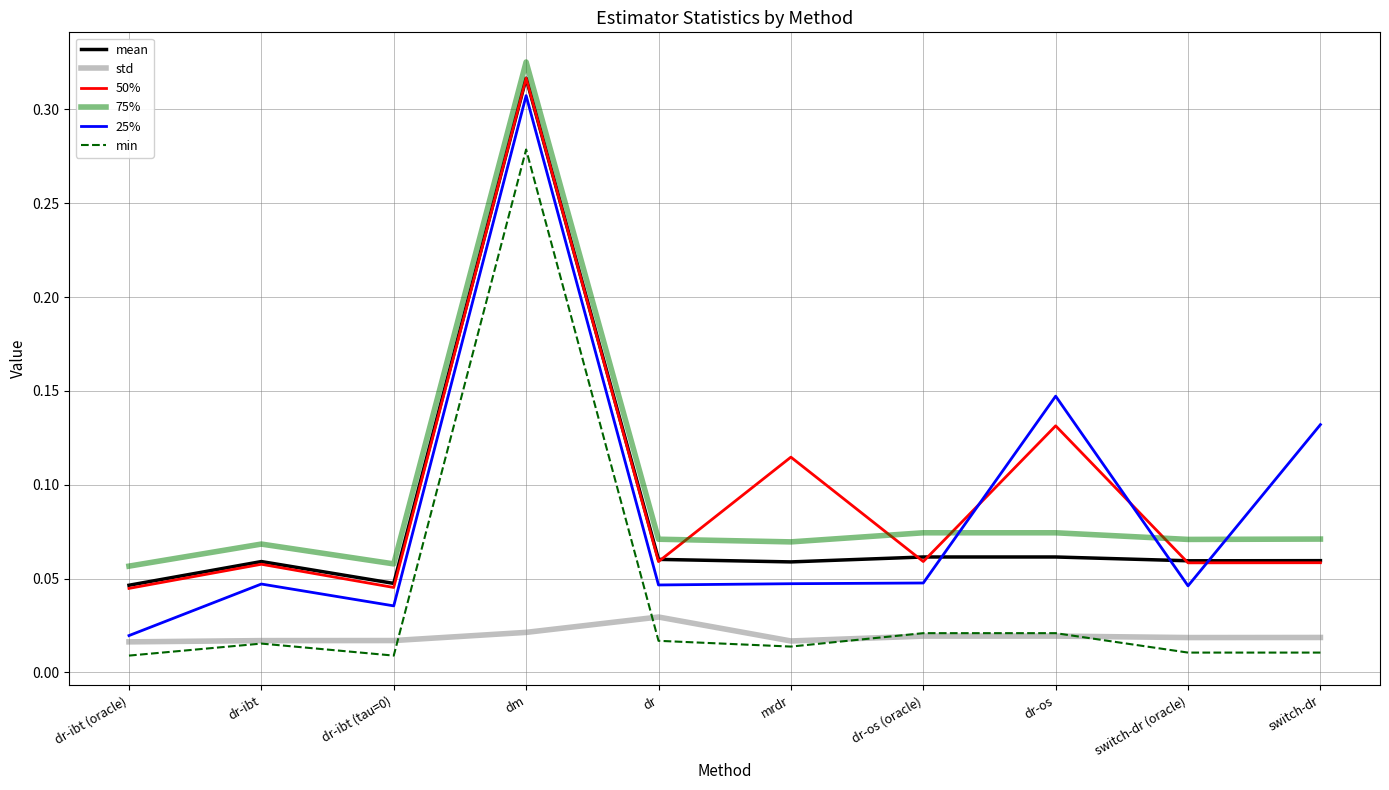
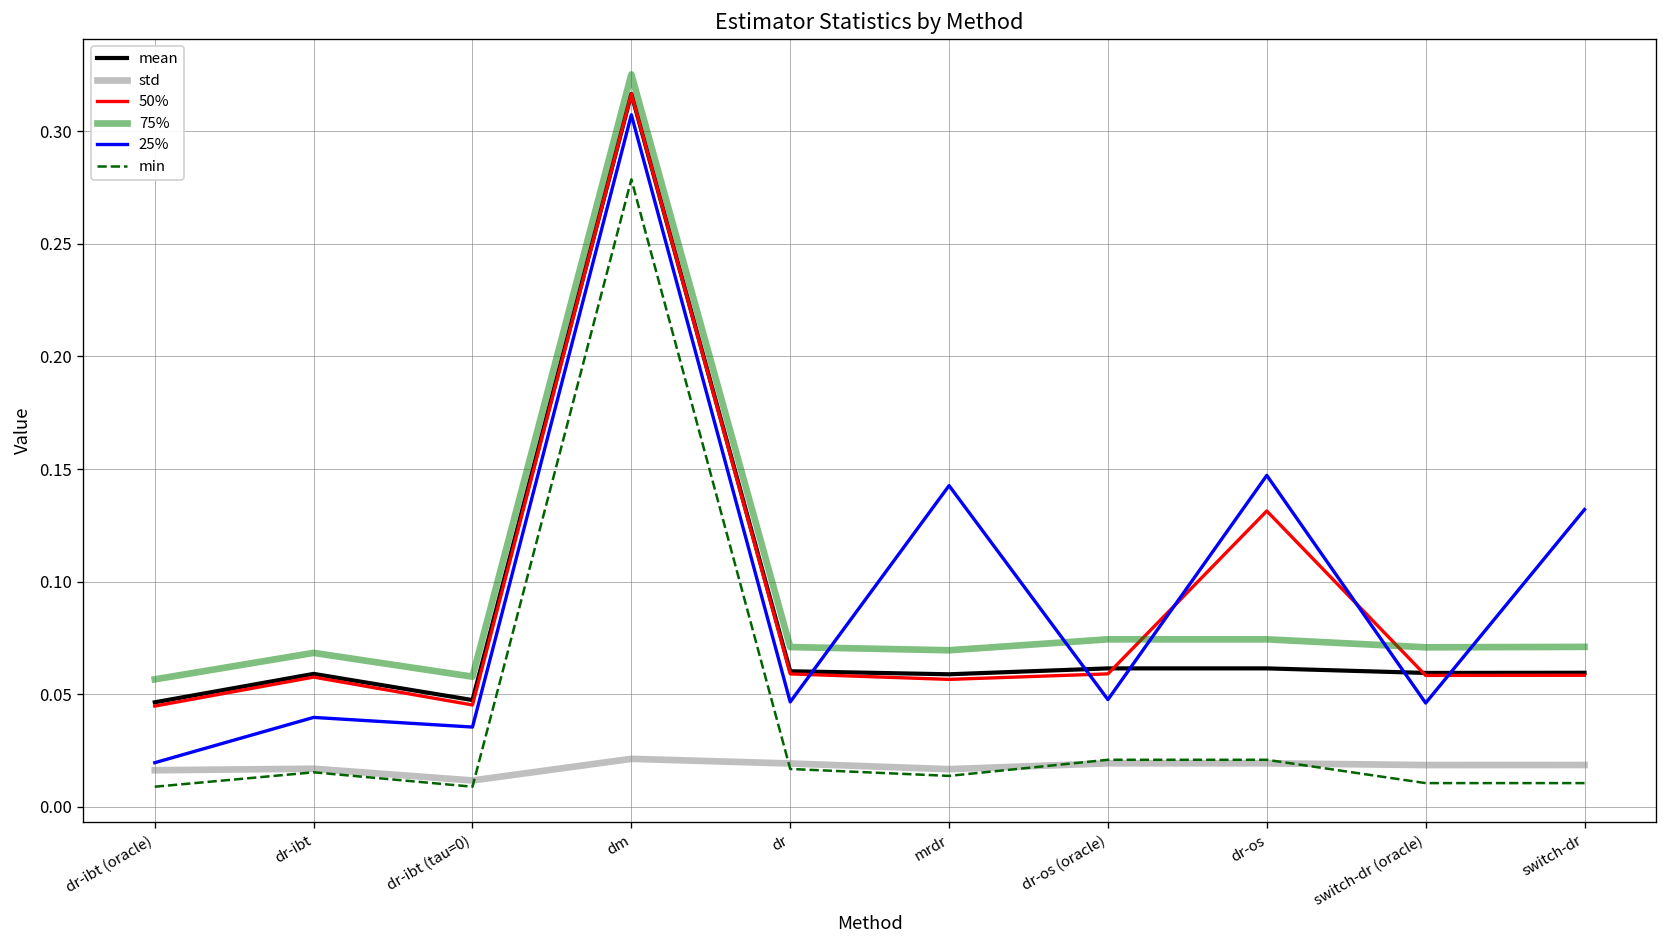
  {
    "mean": {
      "dr-ibt (oracle)": 0.046,
      "dr-ibt": 0.059,
      "dr-ibt (tau=0)": 0.047,
      "mrdr": 0.059,
      "dr-os (oracle)": 0.061,
      "dr-os": 0.061
    },
    "std": {
      "dr-ibt (oracle)": 0.016,
      "dr-ibt": 0.017,
-     "dr-ibt (tau=0)": 0.017,
+     "dr-ibt (tau=0)": 0.012,
      "dm": 0.021,
-     "dr": 0.029,
+     "dr": 0.019,
      "mrdr": 0.017,
      "dr-os (oracle)": 0.019,
      "dr-os": 0.019,
      "switch-dr (oracle)": 0.019,
      "switch-dr": 0.019
    },
    "50%": {
      "dr-ibt (oracle)": 0.045,
      "dr-ibt": 0.058,
      "dr-ibt (tau=0)": 0.045,
-     "mrdr": 0.115,
+     "mrdr": 0.057,
      "dr-os (oracle)": 0.059,
      "dr-os": 0.131
    },
    "25%": {
      "dr-ibt (oracle)": 0.020,
-     "dr-ibt": 0.047,
+     "dr-ibt": 0.040,
      "dr-ibt (tau=0)": 0.035,
      "dm": 0.307,
      "dr": 0.047,
-     "mrdr": 0.047,
+     "mrdr": 0.143,
      "dr-os (oracle)": 0.048,
      "dr-os": 0.147,
      "switch-dr (oracle)": 0.046,
      "switch-dr": 0.132
    }
  }
